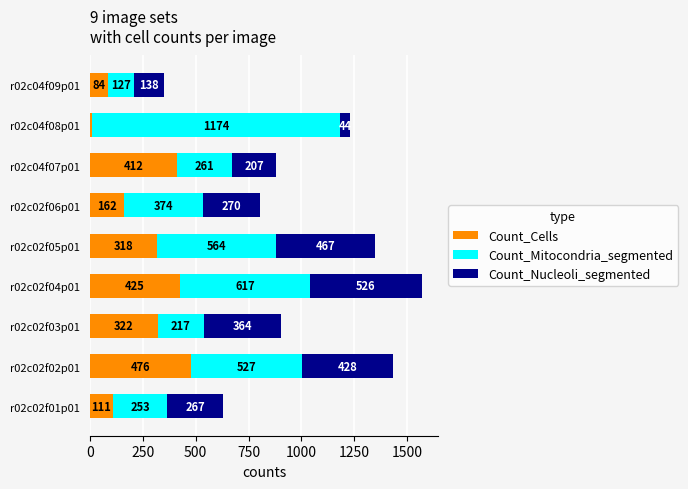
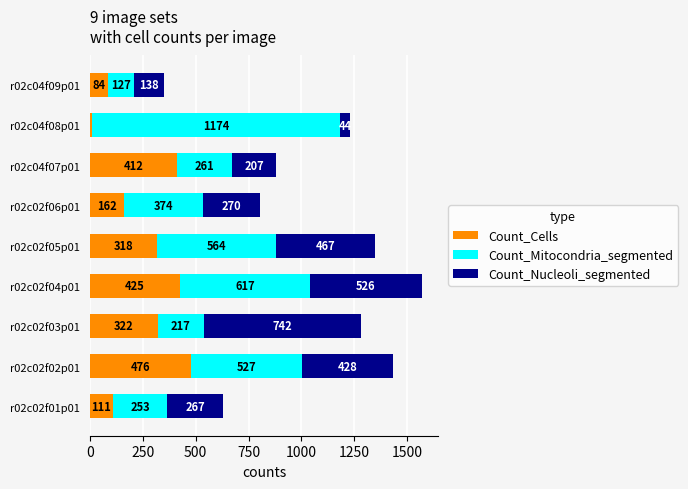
  {
    "Count_Cells": {
      "r02c04f09p01": 84,
      "r02c04f07p01": 412,
      "r02c02f06p01": 162,
      "r02c02f05p01": 318,
      "r02c02f04p01": 425,
      "r02c02f03p01": 322,
      "r02c02f02p01": 476,
      "r02c02f01p01": 111
    },
    "Count_Mitocondria_segmented": {
      "r02c04f09p01": 127,
      "r02c04f08p01": 1174,
      "r02c02f06p01": 374,
      "r02c02f05p01": 564,
      "r02c02f04p01": 617,
      "r02c02f03p01": 217,
      "r02c02f02p01": 527,
      "r02c02f01p01": 253
    },
    "Count_Nucleoli_segmented": {
      "r02c04f09p01": 138,
      "r02c04f08p01": 44,
      "r02c04f07p01": 207,
      "r02c02f06p01": 270,
      "r02c02f05p01": 467,
      "r02c02f04p01": 526,
-     "r02c02f03p01": 364,
+     "r02c02f03p01": 742,
      "r02c02f02p01": 428,
      "r02c02f01p01": 267
    }
  }
